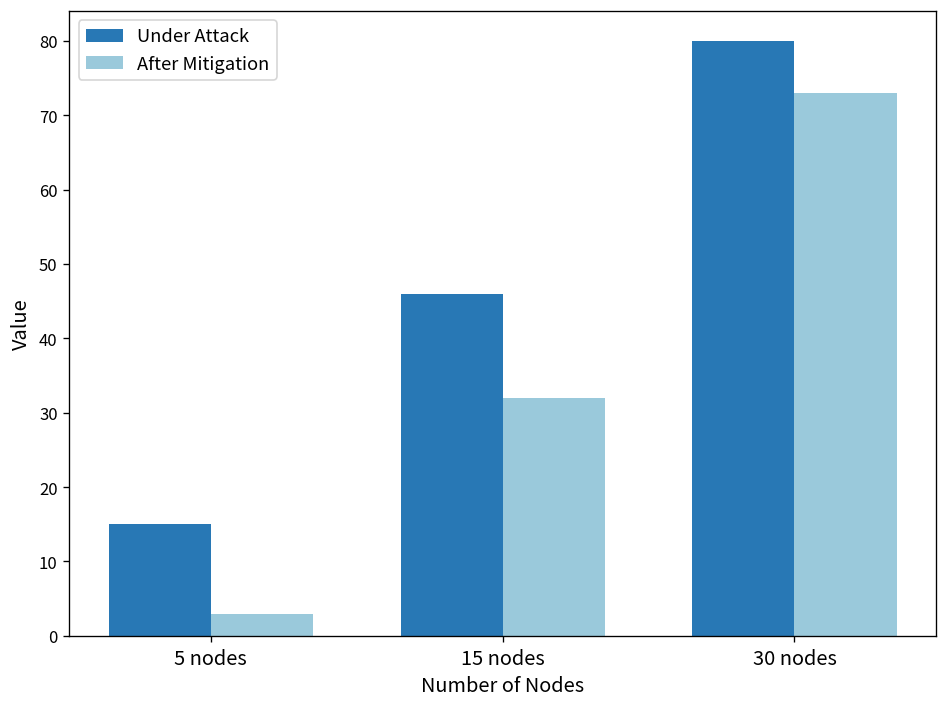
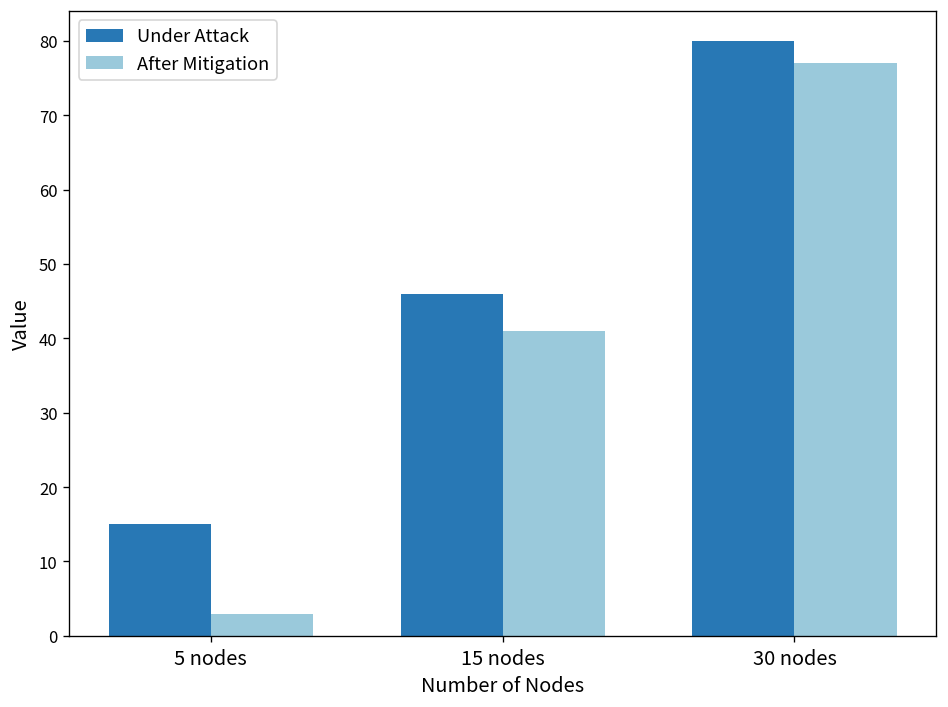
  {
    "Under Attack": {
      "5 nodes": 15,
      "15 nodes": 46,
      "30 nodes": 80
    },
    "After Mitigation": {
      "5 nodes": 3,
-     "15 nodes": 32,
-     "30 nodes": 73
+     "15 nodes": 41,
+     "30 nodes": 77
    }
  }
